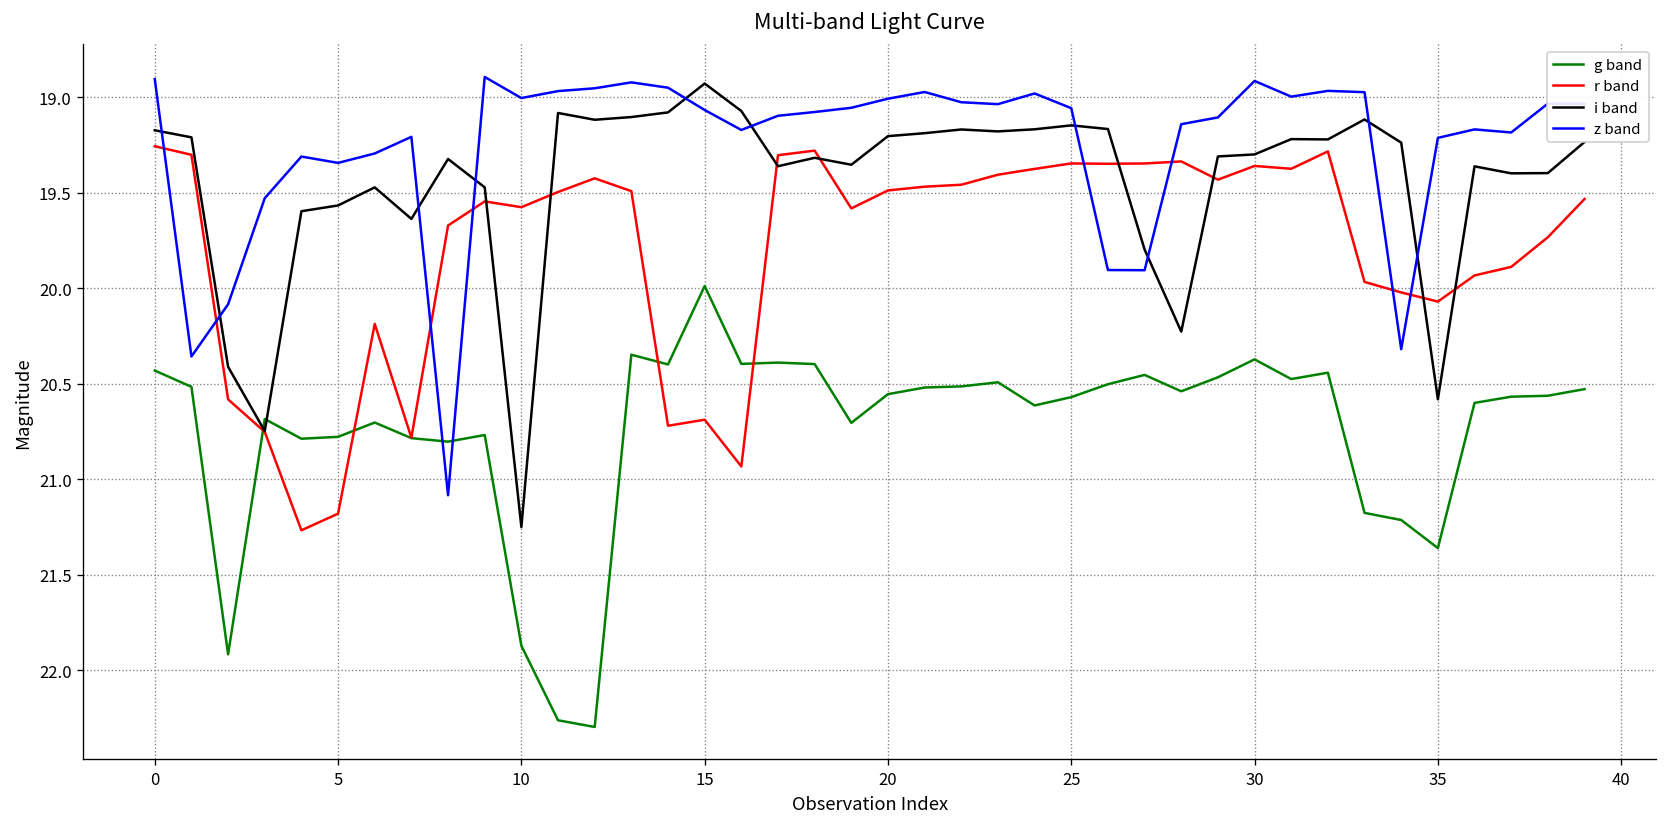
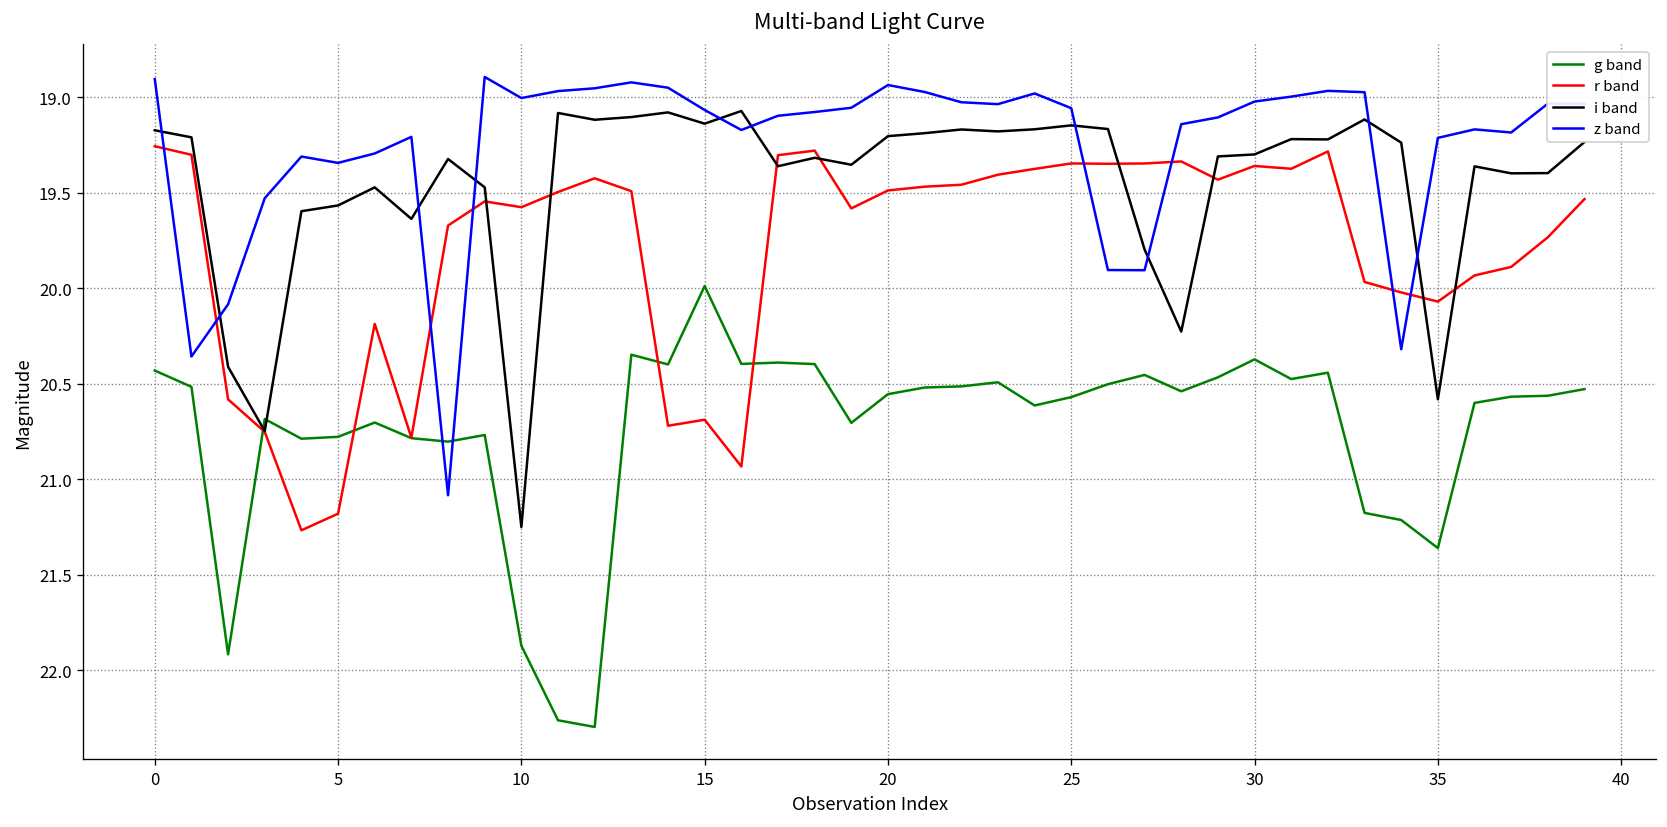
  {
    "g band": {
      "0": 20.43,
      "5": 20.78,
      "10": 21.87,
      "15": 19.99,
      "20": 20.55,
      "25": 20.57,
      "30": 20.37,
      "35": 21.36
    },
    "r band": {
      "0": 19.26,
      "5": 21.18,
      "10": 19.58,
      "15": 20.69,
      "20": 19.49,
      "25": 19.35,
      "30": 19.36,
      "35": 20.07
    },
    "i band": {
      "0": 19.17,
      "5": 19.57,
      "10": 21.25,
-     "15": 18.93,
+     "15": 19.14,
      "20": 19.20,
      "25": 19.15,
      "30": 19.30,
      "35": 20.58
    },
    "z band": {
      "0": 18.91,
      "5": 19.34,
      "10": 19.00,
      "15": 19.07,
-     "20": 19.01,
+     "20": 18.94,
      "25": 19.06,
-     "30": 18.92,
+     "30": 19.02,
      "35": 19.21
    }
  }
